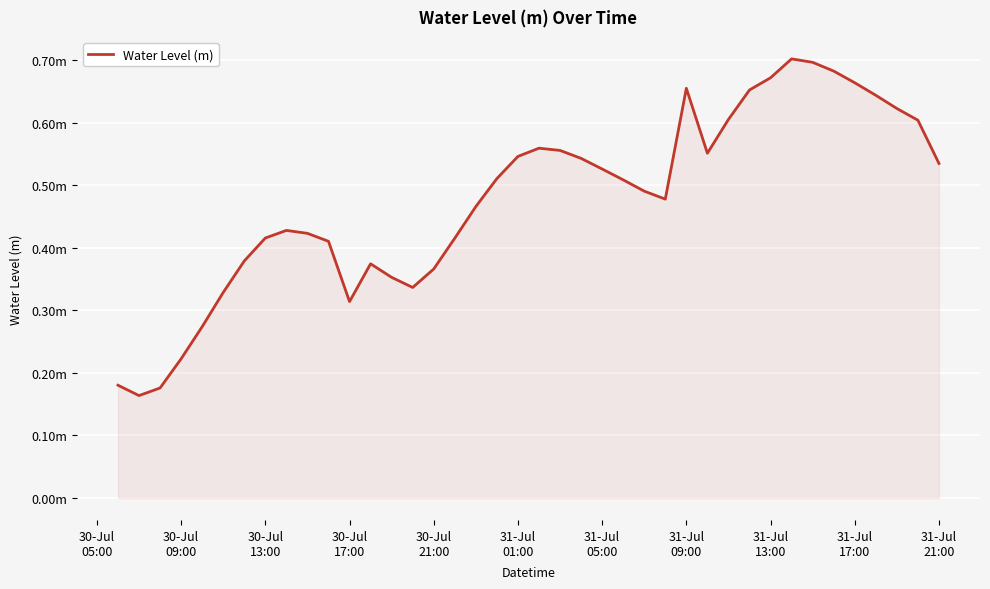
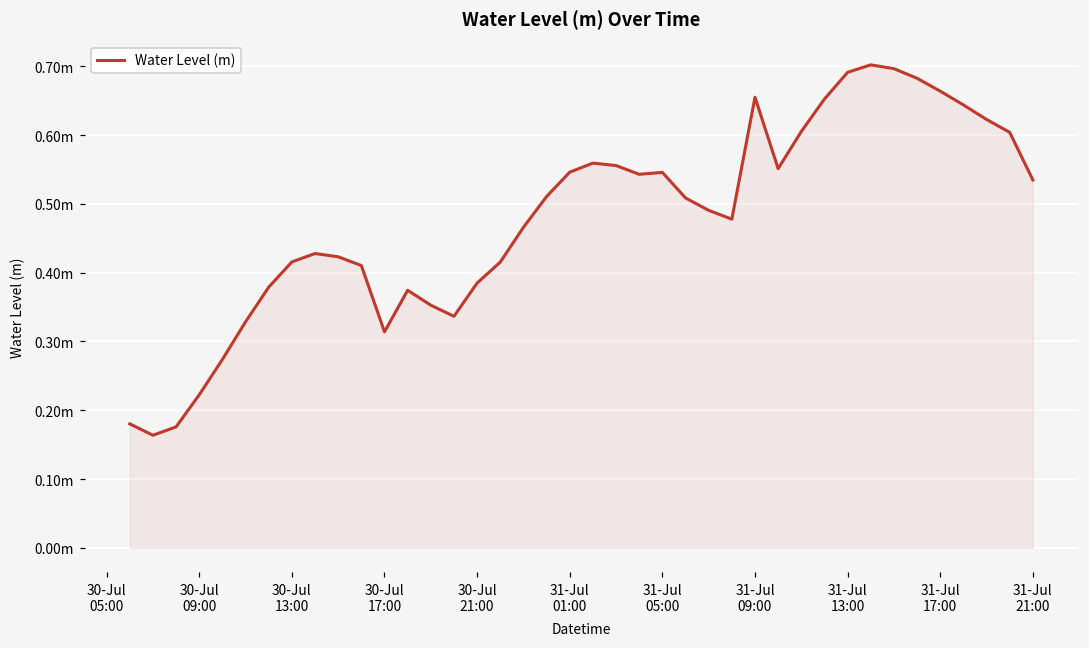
  {
    "30-Jul 09:00": "0.22m",
    "30-Jul 13:00": "0.42m",
    "30-Jul 17:00": "0.31m",
-   "30-Jul 21:00": "0.37m",
+   "30-Jul 21:00": "0.38m",
    "31-Jul 01:00": "0.55m",
-   "31-Jul 05:00": "0.53m",
+   "31-Jul 05:00": "0.55m",
    "31-Jul 09:00": "0.65m",
-   "31-Jul 13:00": "0.67m",
+   "31-Jul 13:00": "0.69m",
    "31-Jul 17:00": "0.66m",
    "31-Jul 21:00": "0.53m"
  }
